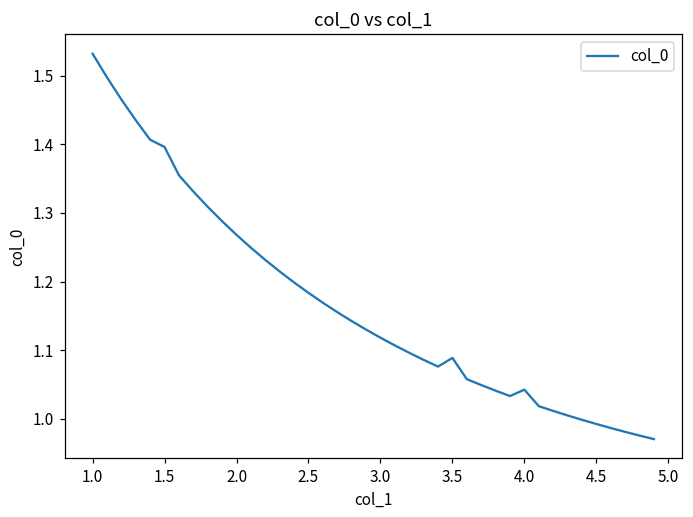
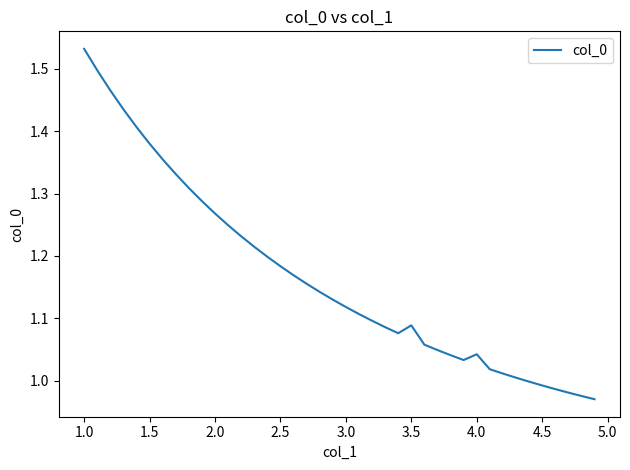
  {
    "1.0": 1.53,
-   "1.5": 1.40,
+   "1.5": 1.38,
    "2.0": 1.27,
    "2.5": 1.18,
    "3.0": 1.12,
    "3.5": 1.09,
    "4.0": 1.04,
    "4.5": 0.99
  }
